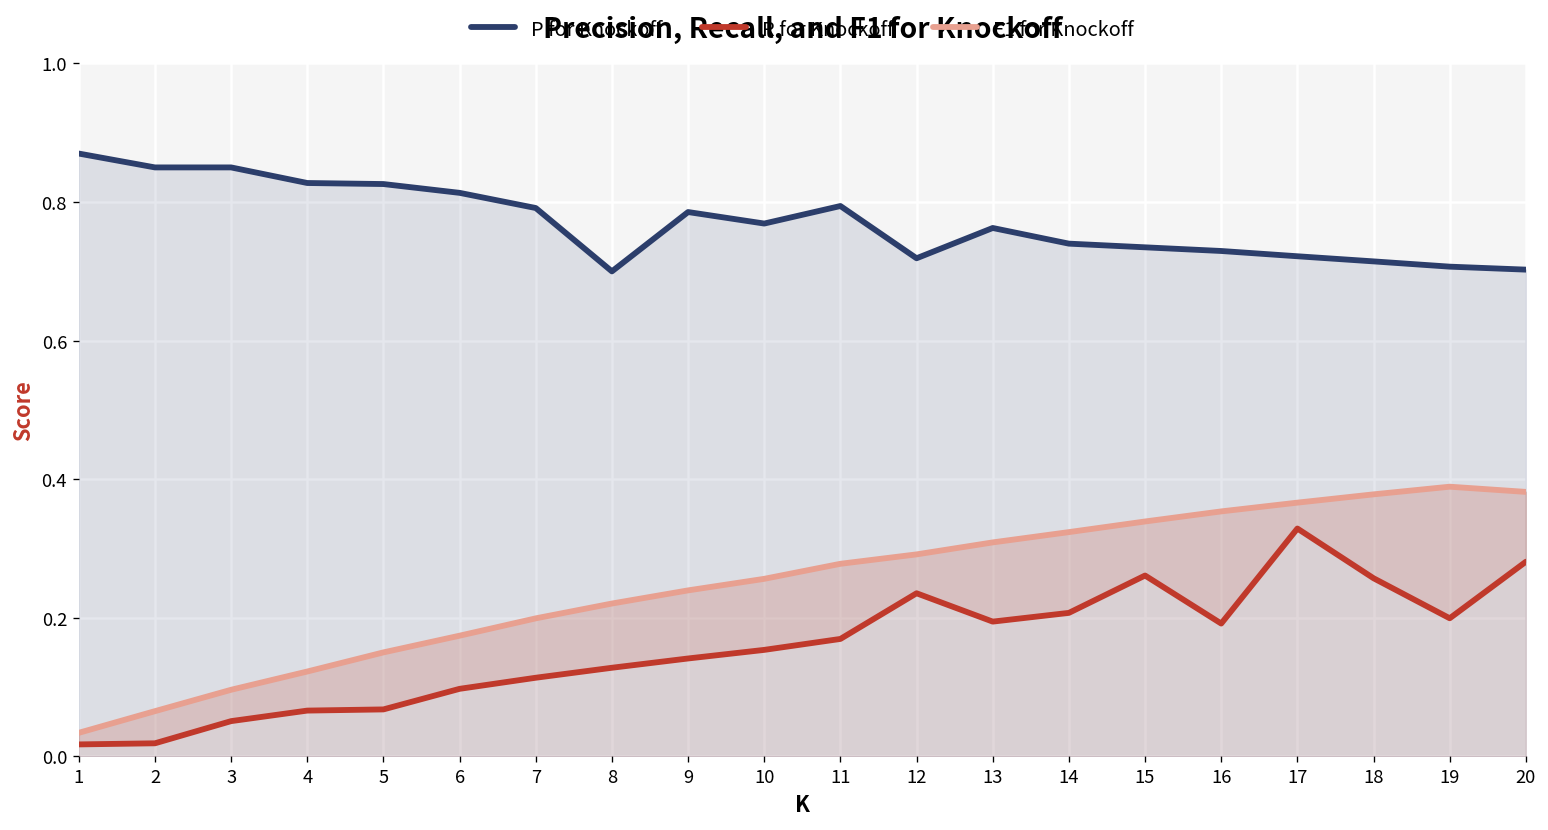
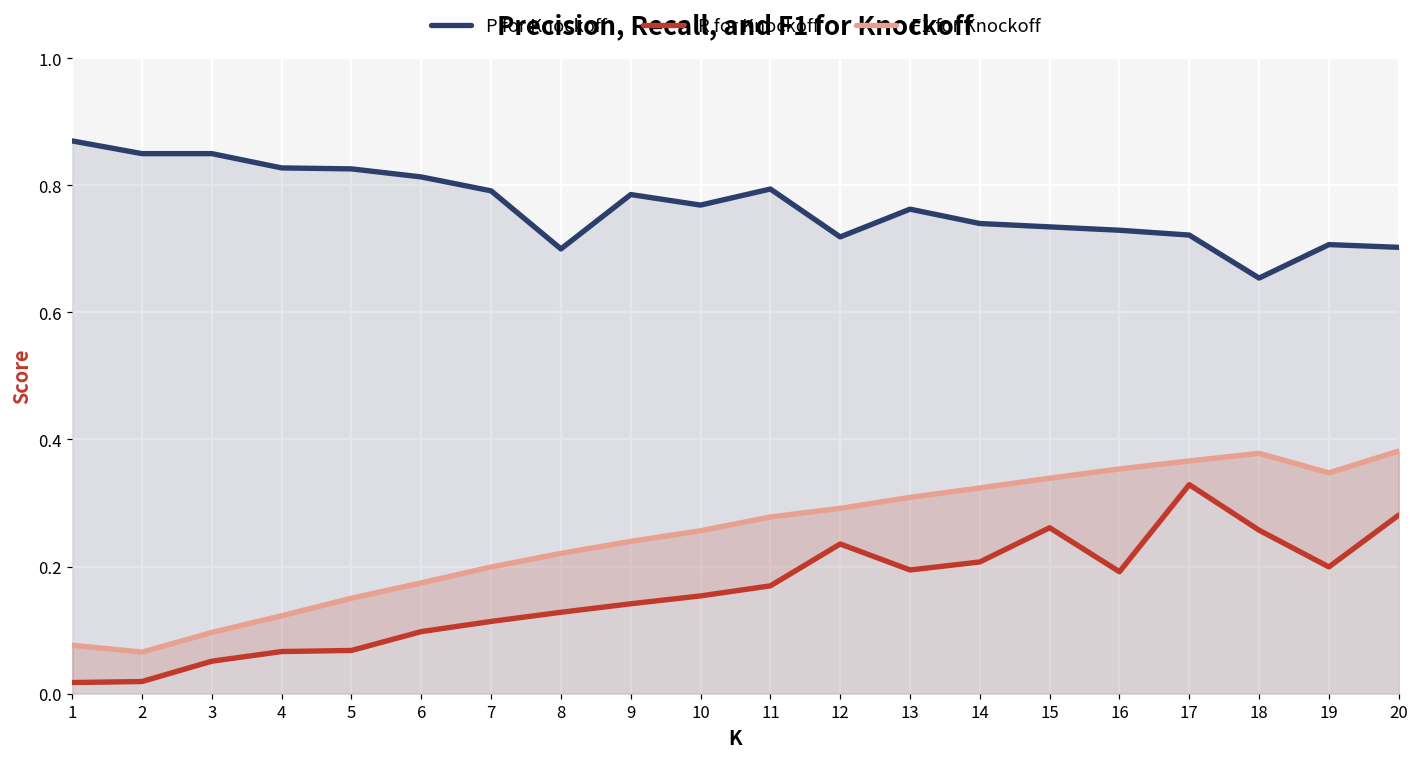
  {
    "P for Knockoff": {
      "1": 0.87,
      "2": 0.85,
      "3": 0.85,
      "4": 0.83,
      "5": 0.83,
      "6": 0.81,
      "7": 0.79,
      "8": 0.70,
      "9": 0.79,
      "10": 0.77,
      "11": 0.79,
      "12": 0.72,
      "13": 0.76,
      "14": 0.74,
      "15": 0.73,
      "16": 0.73,
      "17": 0.72,
-     "18": 0.71,
+     "18": 0.65,
      "19": 0.71,
      "20": 0.70
    },
    "R for Knockoff": {
      "1": 0.02,
      "2": 0.02,
      "3": 0.05,
      "4": 0.07,
      "5": 0.07,
      "6": 0.10,
      "7": 0.11,
      "8": 0.13,
      "9": 0.14,
      "10": 0.15,
      "11": 0.17,
      "12": 0.24,
      "13": 0.19,
      "14": 0.21,
      "15": 0.26,
      "16": 0.19,
      "17": 0.33,
      "18": 0.26,
      "19": 0.20,
      "20": 0.28
    },
    "F1 for Knockoff": {
-     "1": 0.03,
+     "1": 0.08,
      "2": 0.07,
      "3": 0.10,
      "4": 0.12,
      "5": 0.15,
      "6": 0.17,
      "7": 0.20,
      "8": 0.22,
      "9": 0.24,
      "10": 0.26,
      "11": 0.28,
      "12": 0.29,
      "13": 0.31,
      "14": 0.32,
      "15": 0.34,
      "16": 0.35,
      "17": 0.37,
      "18": 0.38,
-     "19": 0.39,
+     "19": 0.35,
      "20": 0.38
    }
  }
